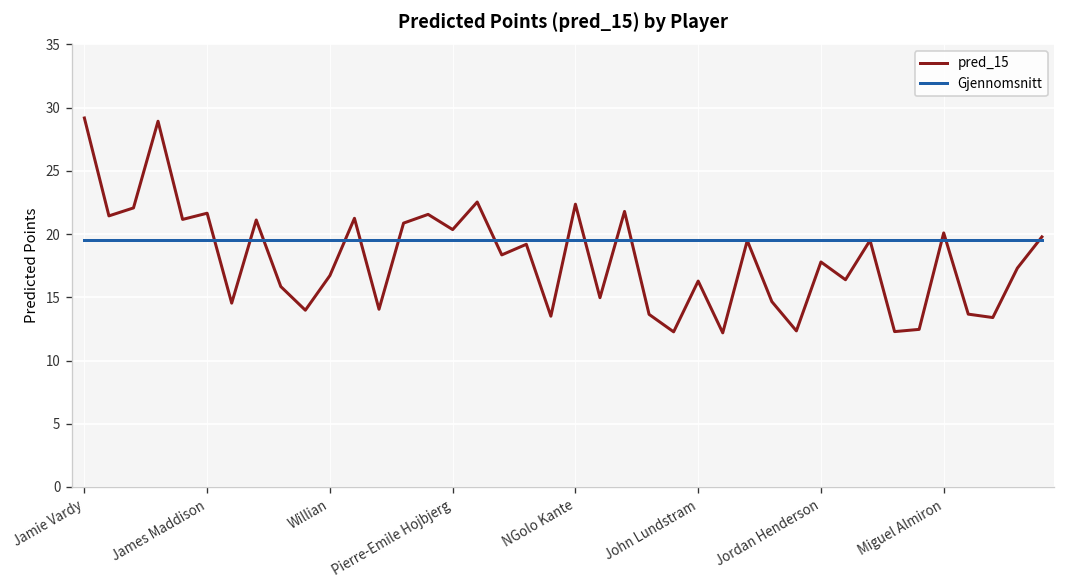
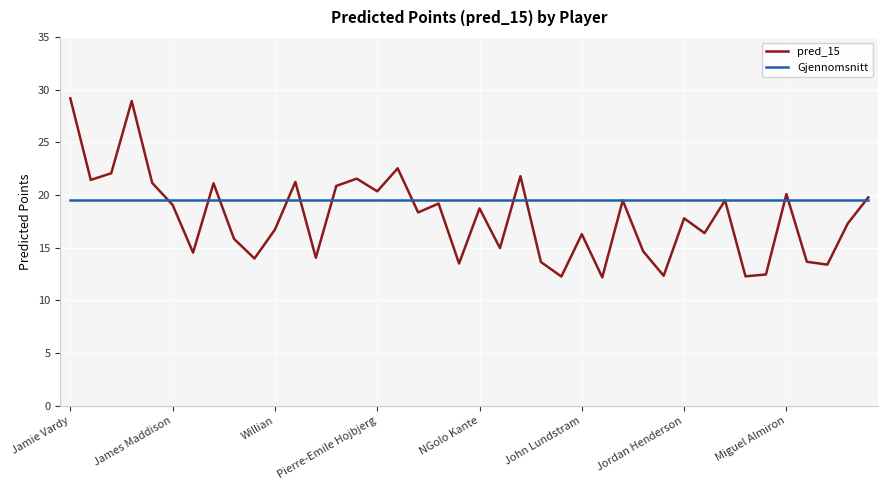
  {
    "pred_15": {
      "Jamie Vardy": 29.2,
-     "James Maddison": 21.6,
+     "James Maddison": 19.1,
      "Willian": 16.7,
      "Pierre-Emile Hojbjerg": 20.4,
-     "NGolo Kante": 22.4,
+     "NGolo Kante": 18.7,
      "John Lundstram": 16.3,
      "Jordan Henderson": 17.8,
      "Miguel Almiron": 20.1
    },
    "Gjennomsnitt": {
      "Jamie Vardy": 19.5,
      "James Maddison": 19.5,
      "Willian": 19.5,
      "Pierre-Emile Hojbjerg": 19.5,
      "NGolo Kante": 19.5,
      "John Lundstram": 19.5,
      "Jordan Henderson": 19.5,
      "Miguel Almiron": 19.5
    }
  }
